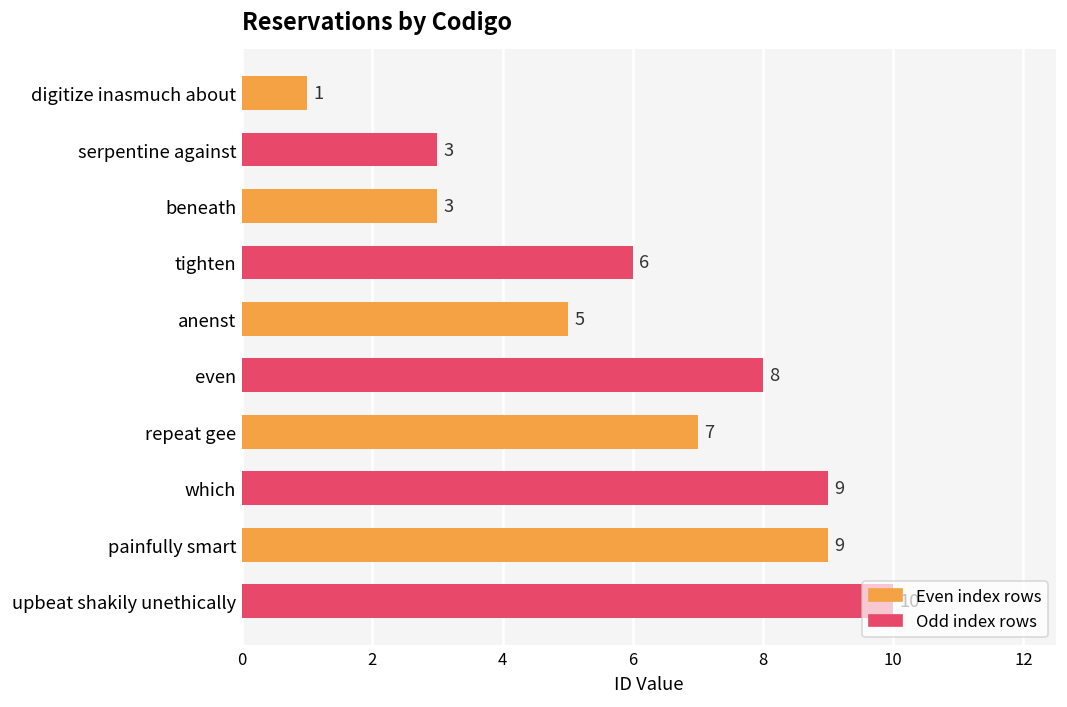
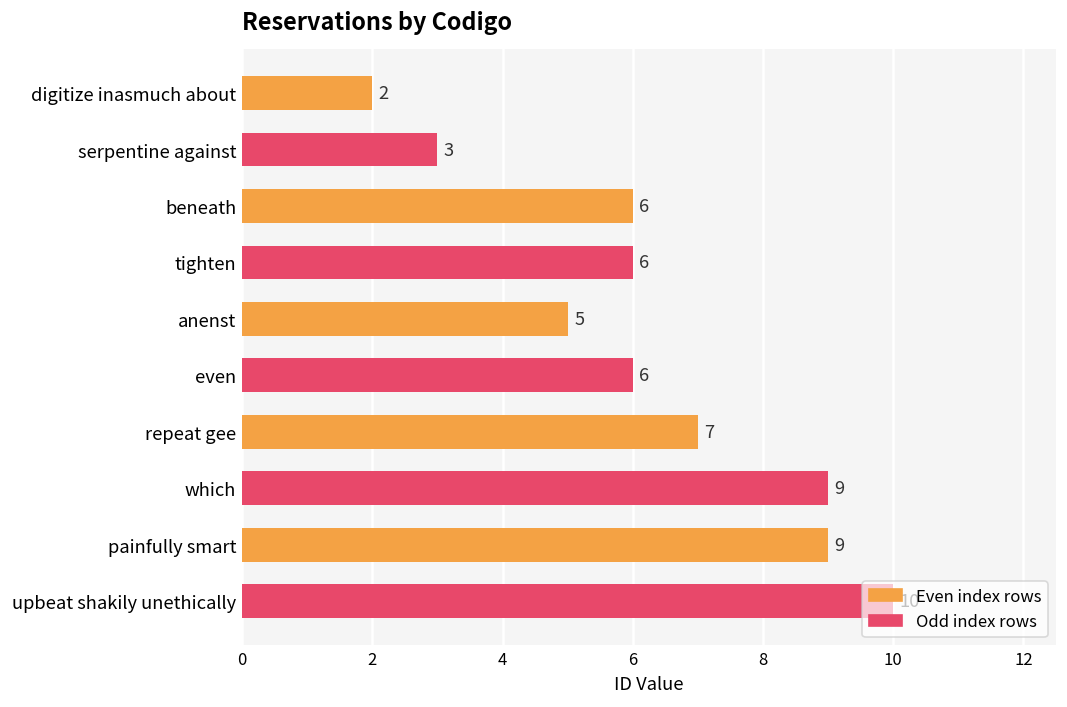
  {
-   "digitize inasmuch about": 1,
+   "digitize inasmuch about": 2,
    "serpentine against": 3,
-   "beneath": 3,
+   "beneath": 6,
    "tighten": 6,
    "anenst": 5,
-   "even": 8,
+   "even": 6,
    "repeat gee": 7,
    "which": 9,
    "painfully smart": 9
  }
